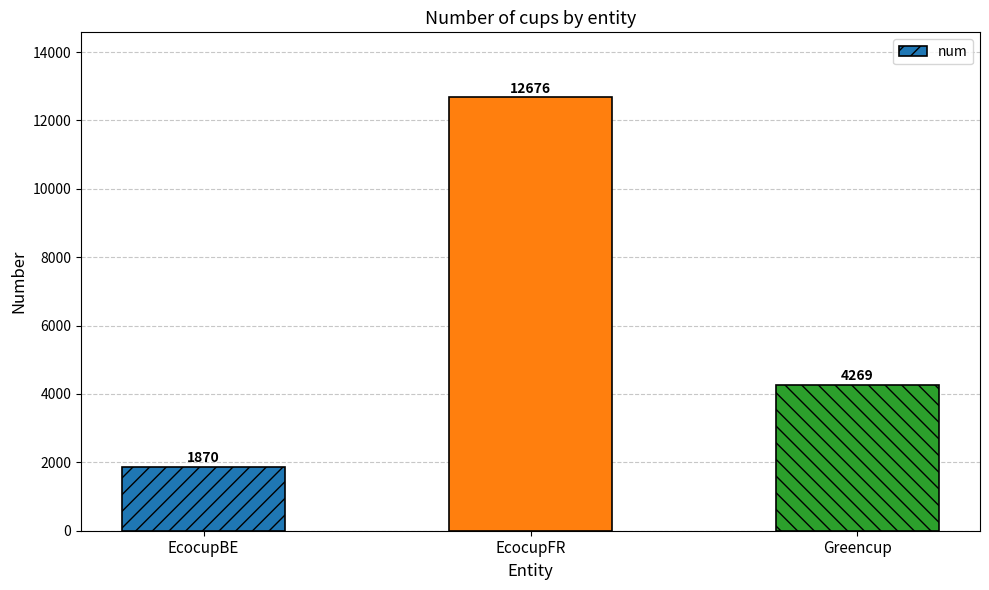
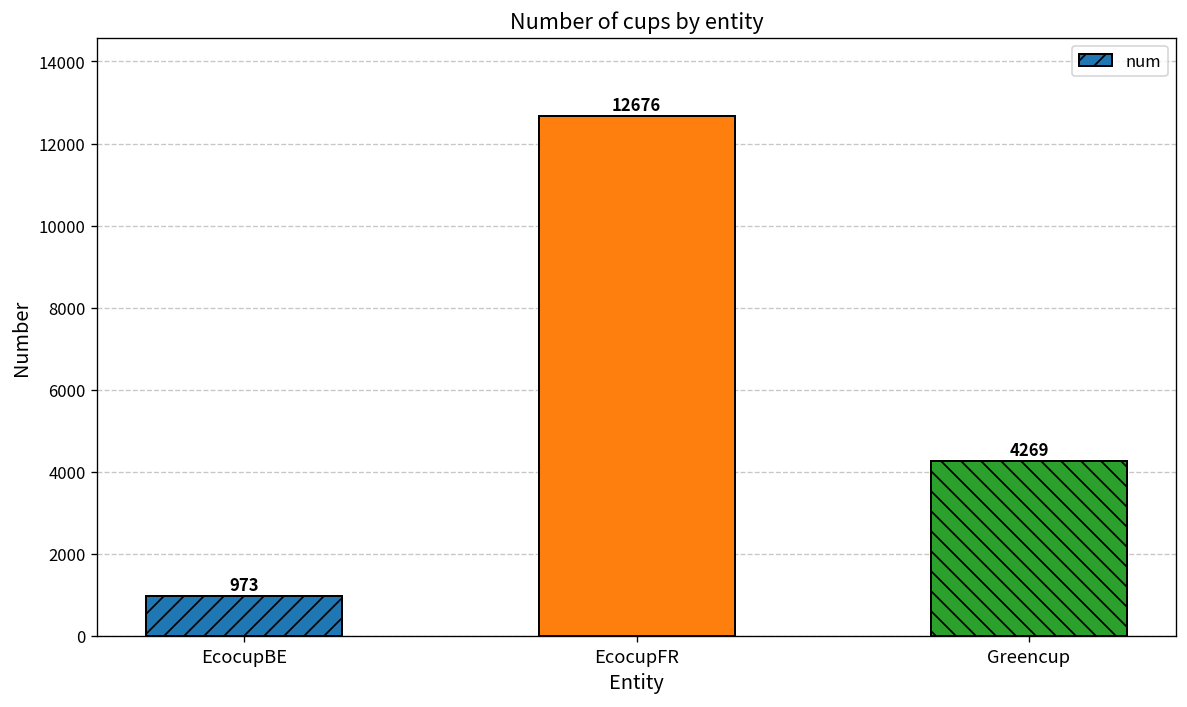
  {
-   "EcocupBE": 1870,
+   "EcocupBE": 973,
    "EcocupFR": 12676,
    "Greencup": 4269
  }
